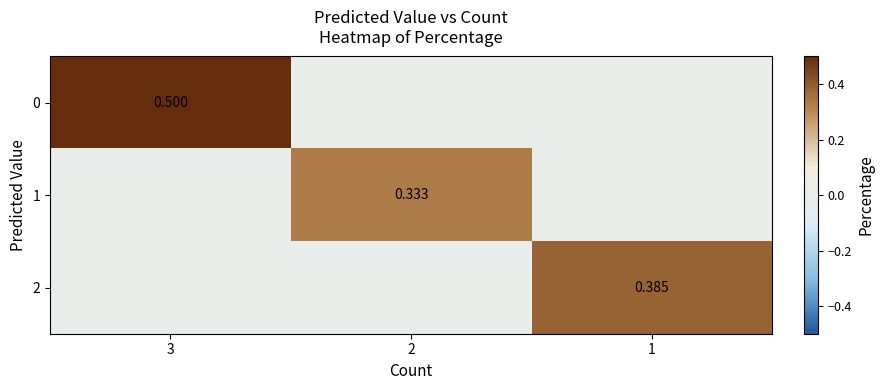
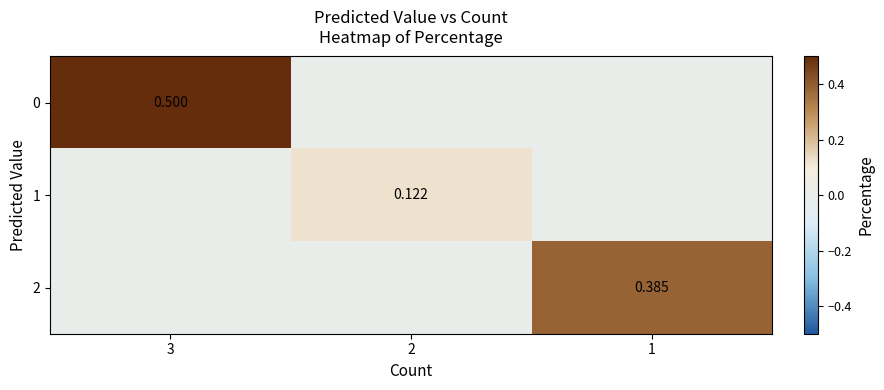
  {
    "0": {
      "3": 0.500
    },
    "1": {
-     "2": 0.333
+     "2": 0.122
    },
    "2": {
      "1": 0.385
    }
  }
